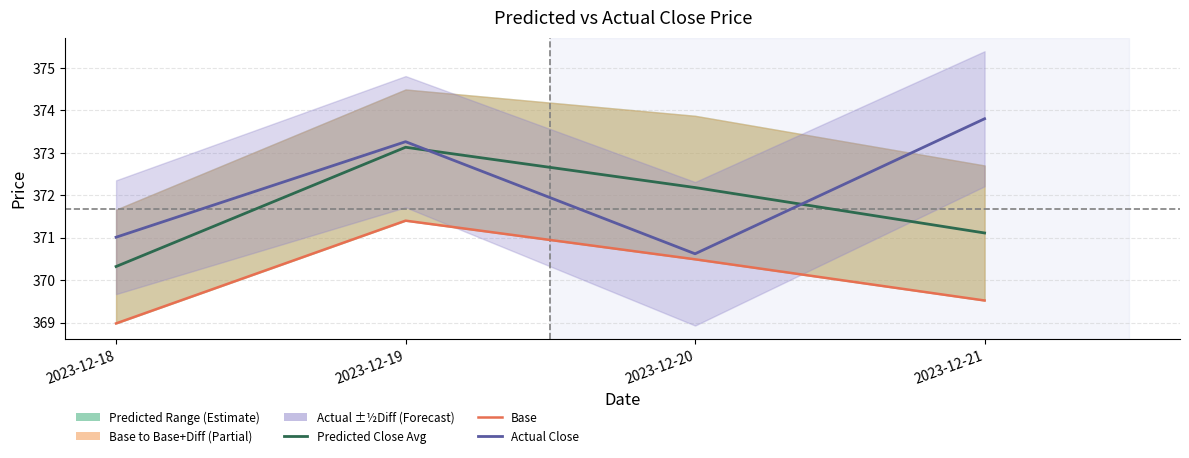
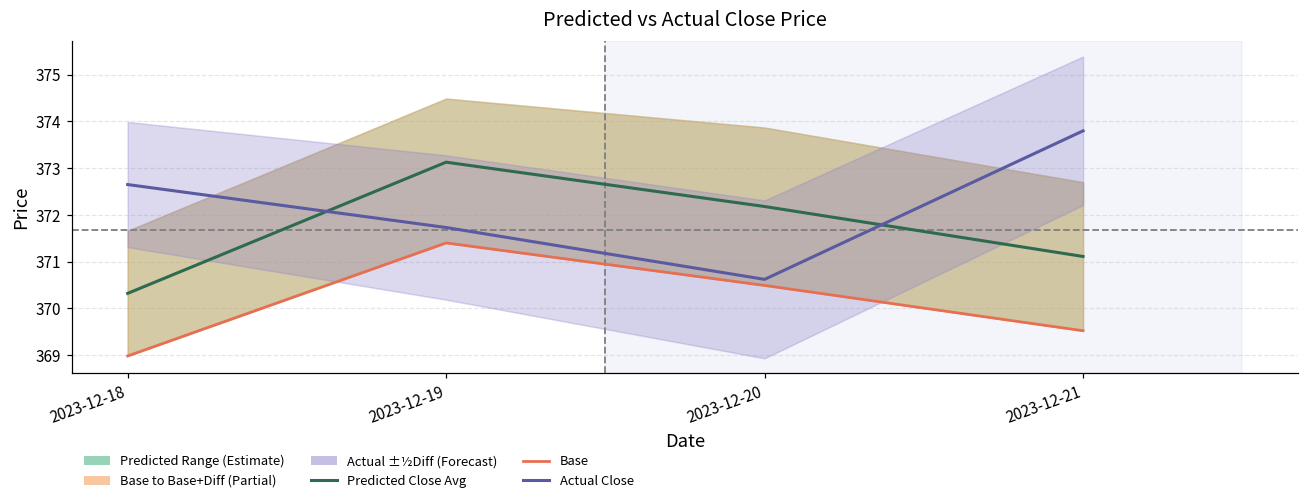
  {
    "Predicted Close Avg": {
      "2023-12-18": 370.3,
      "2023-12-19": 373.1,
      "2023-12-20": 372.2,
      "2023-12-21": 371.1
    },
    "Actual Close": {
-     "2023-12-18": 371.0,
-     "2023-12-19": 373.3,
+     "2023-12-18": 372.7,
+     "2023-12-19": 371.7,
      "2023-12-20": 370.6,
      "2023-12-21": 373.8
    }
  }
